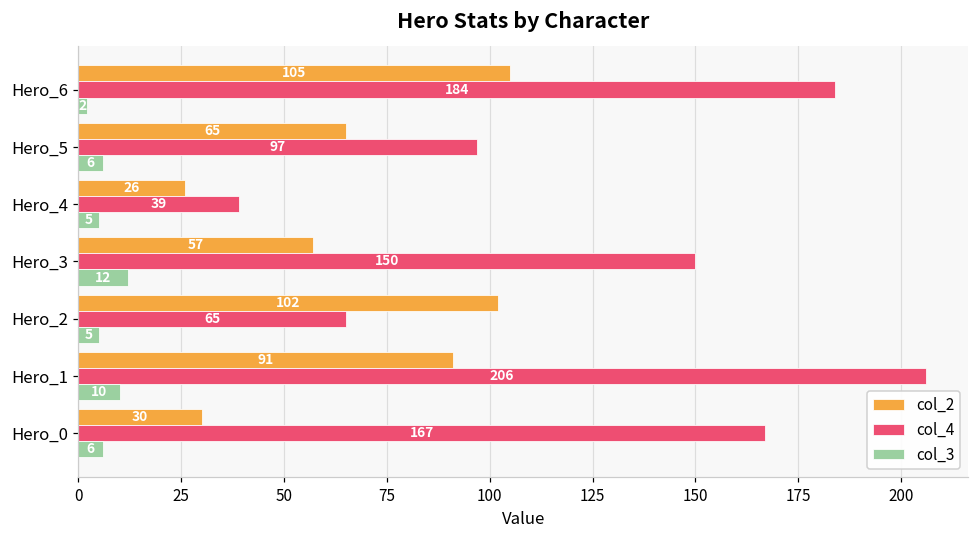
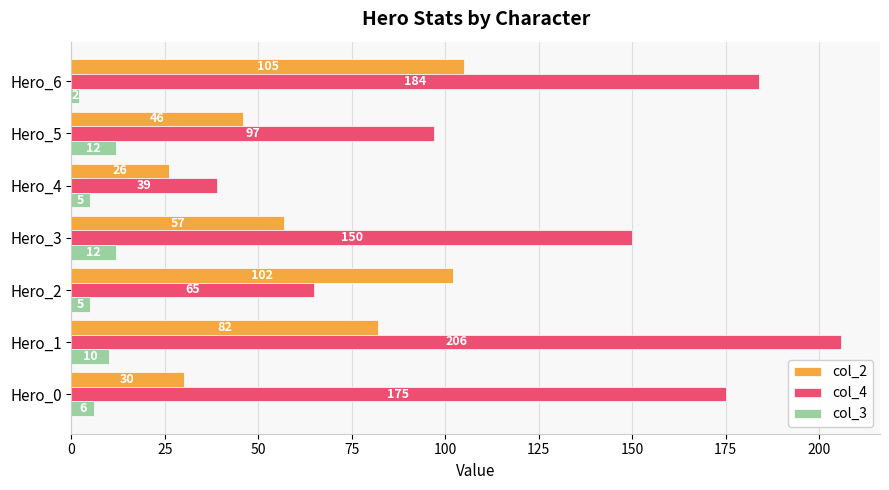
  {
    "col_2": {
      "Hero_6": 105,
-     "Hero_5": 65,
+     "Hero_5": 46,
      "Hero_4": 26,
      "Hero_3": 57,
      "Hero_2": 102,
-     "Hero_1": 91,
+     "Hero_1": 82,
      "Hero_0": 30
    },
    "col_4": {
      "Hero_6": 184,
      "Hero_5": 97,
      "Hero_4": 39,
      "Hero_3": 150,
      "Hero_2": 65,
      "Hero_1": 206,
-     "Hero_0": 167
+     "Hero_0": 175
    },
    "col_3": {
      "Hero_6": 2,
-     "Hero_5": 6,
+     "Hero_5": 12,
      "Hero_4": 5,
      "Hero_3": 12,
      "Hero_2": 5,
      "Hero_1": 10,
      "Hero_0": 6
    }
  }
